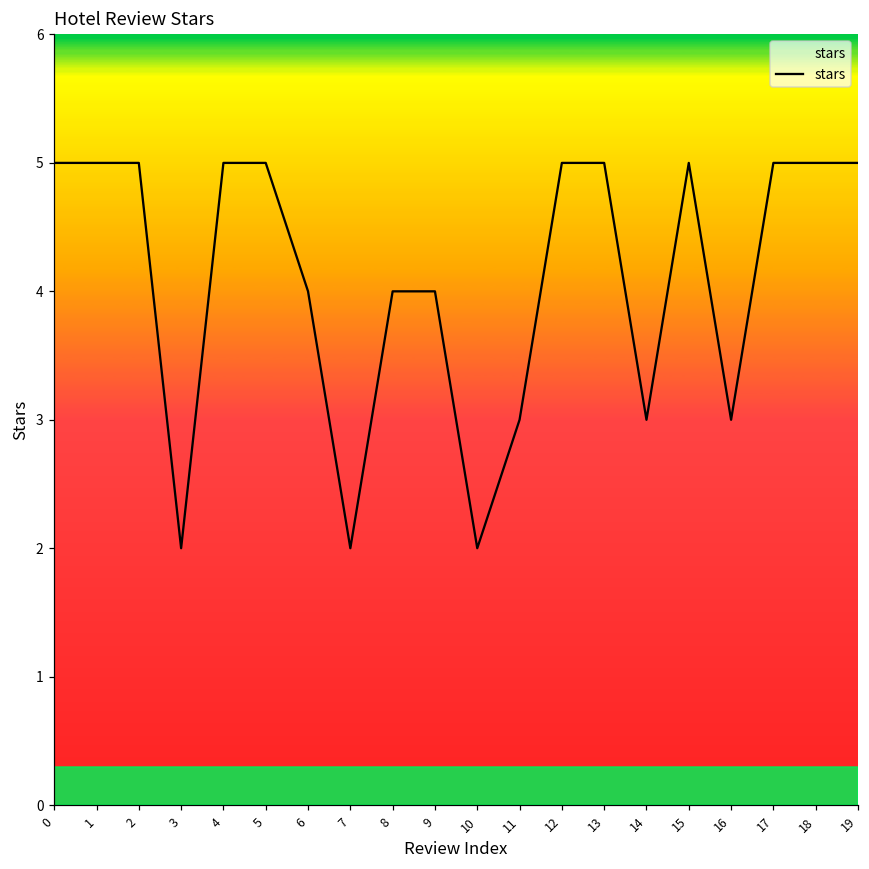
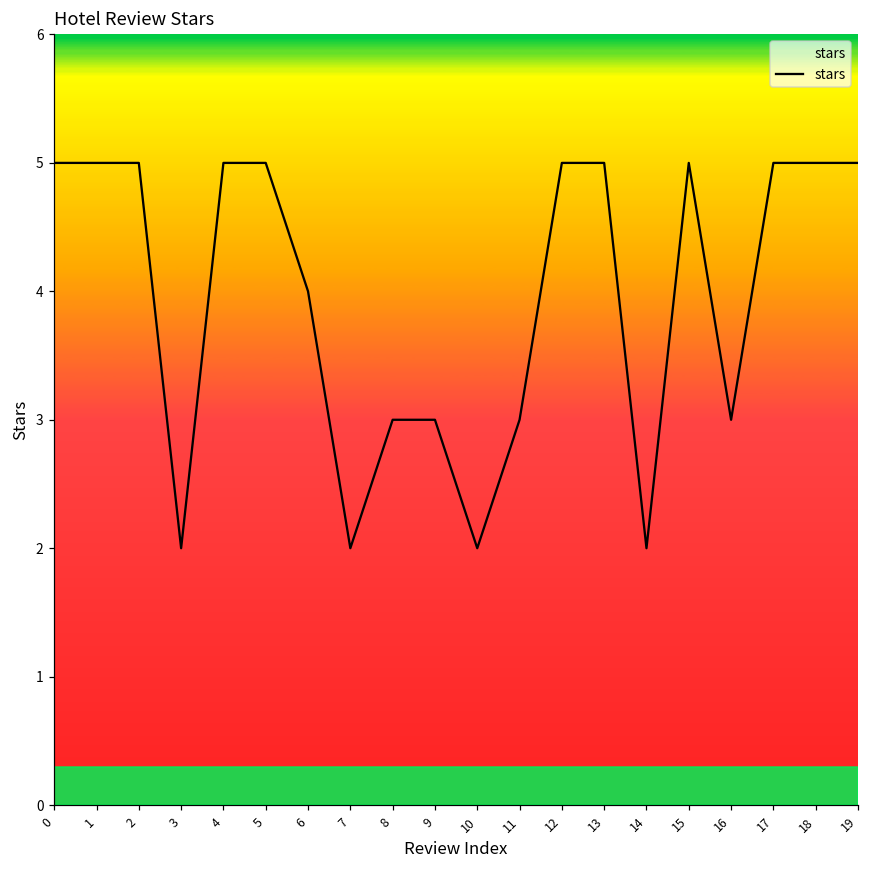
  {
    "0": 5,
    "1": 5,
    "2": 5,
    "3": 2,
    "4": 5,
    "5": 5,
    "6": 4,
    "7": 2,
-   "8": 4,
-   "9": 4,
+   "8": 3,
+   "9": 3,
    "10": 2,
    "11": 3,
    "12": 5,
    "13": 5,
-   "14": 3,
+   "14": 2,
    "15": 5,
    "16": 3,
    "17": 5,
    "18": 5,
    "19": 5
  }
